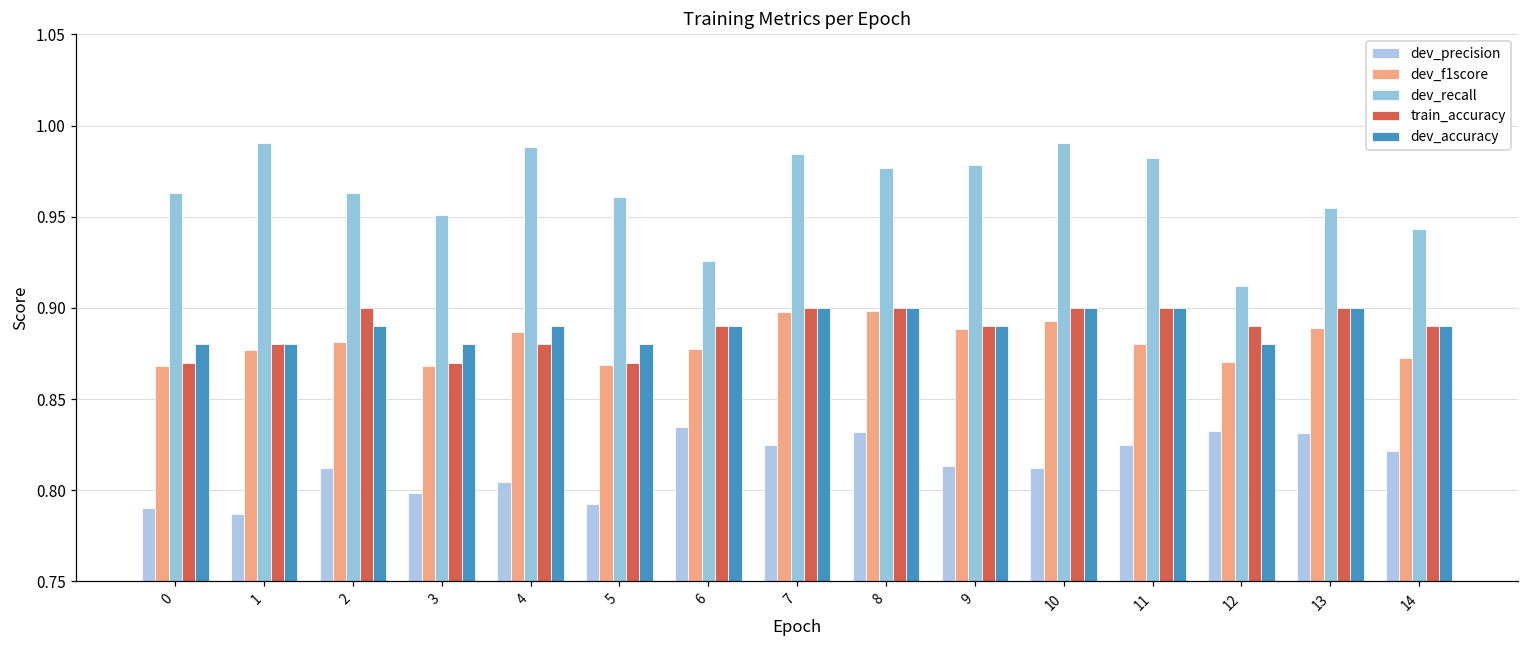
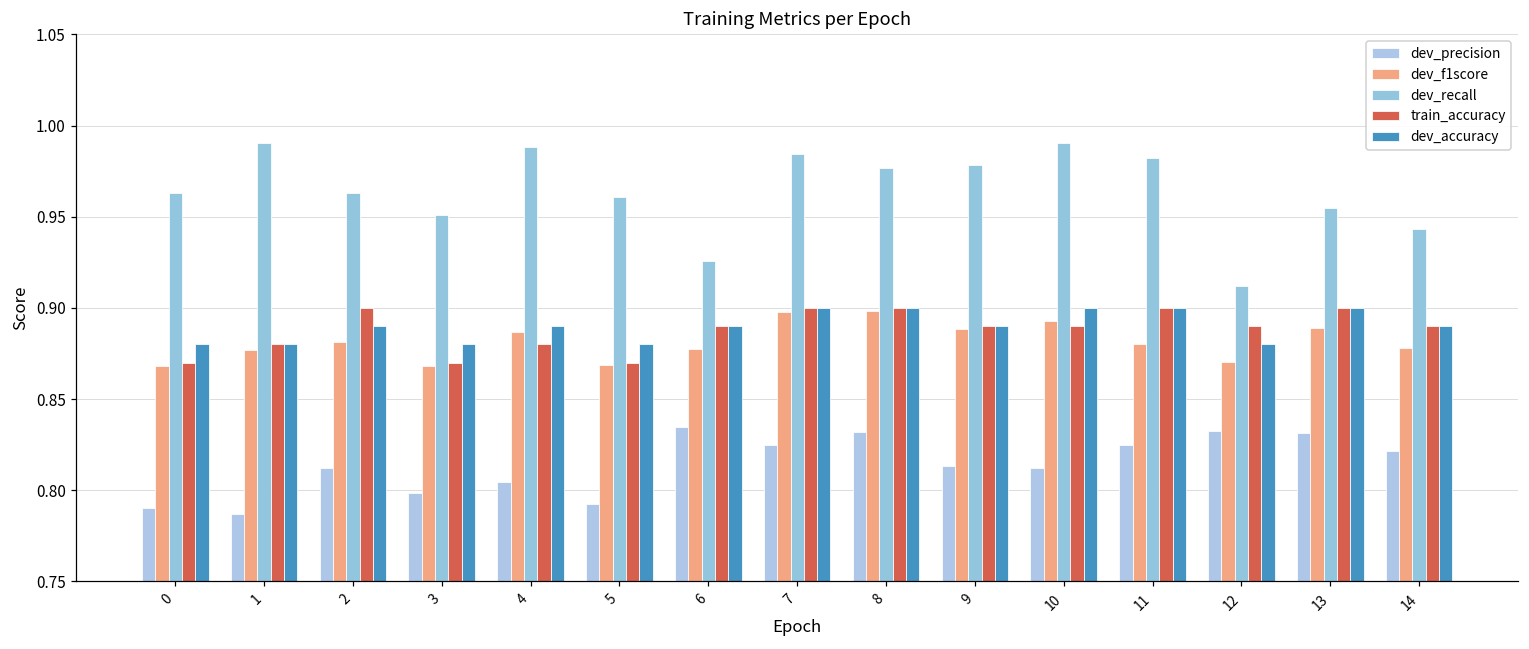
  {
    "dev_f1score": {
      "0": 0.868,
      "1": 0.877,
      "2": 0.881,
      "3": 0.868,
      "4": 0.887,
      "5": 0.868,
      "6": 0.878,
      "7": 0.898,
      "8": 0.898,
      "9": 0.888,
      "10": 0.893,
      "11": 0.880,
      "12": 0.870,
      "13": 0.889,
-     "14": 0.872
+     "14": 0.878
    },
    "train_accuracy": {
      "0": 0.87,
      "1": 0.88,
      "2": 0.90,
      "3": 0.87,
      "4": 0.88,
      "5": 0.87,
      "6": 0.89,
      "7": 0.90,
      "8": 0.90,
      "9": 0.89,
-     "10": 0.90,
+     "10": 0.89,
      "11": 0.90,
      "12": 0.89,
      "13": 0.90,
      "14": 0.89
    },
    "dev_accuracy": {
      "0": 0.880,
      "1": 0.880,
      "2": 0.890,
      "3": 0.880,
      "4": 0.890,
      "5": 0.880,
      "6": 0.890,
      "7": 0.900,
      "8": 0.900,
      "9": 0.890,
      "10": 0.900,
      "11": 0.900,
      "12": 0.880,
      "13": 0.900,
      "14": 0.890
    }
  }
